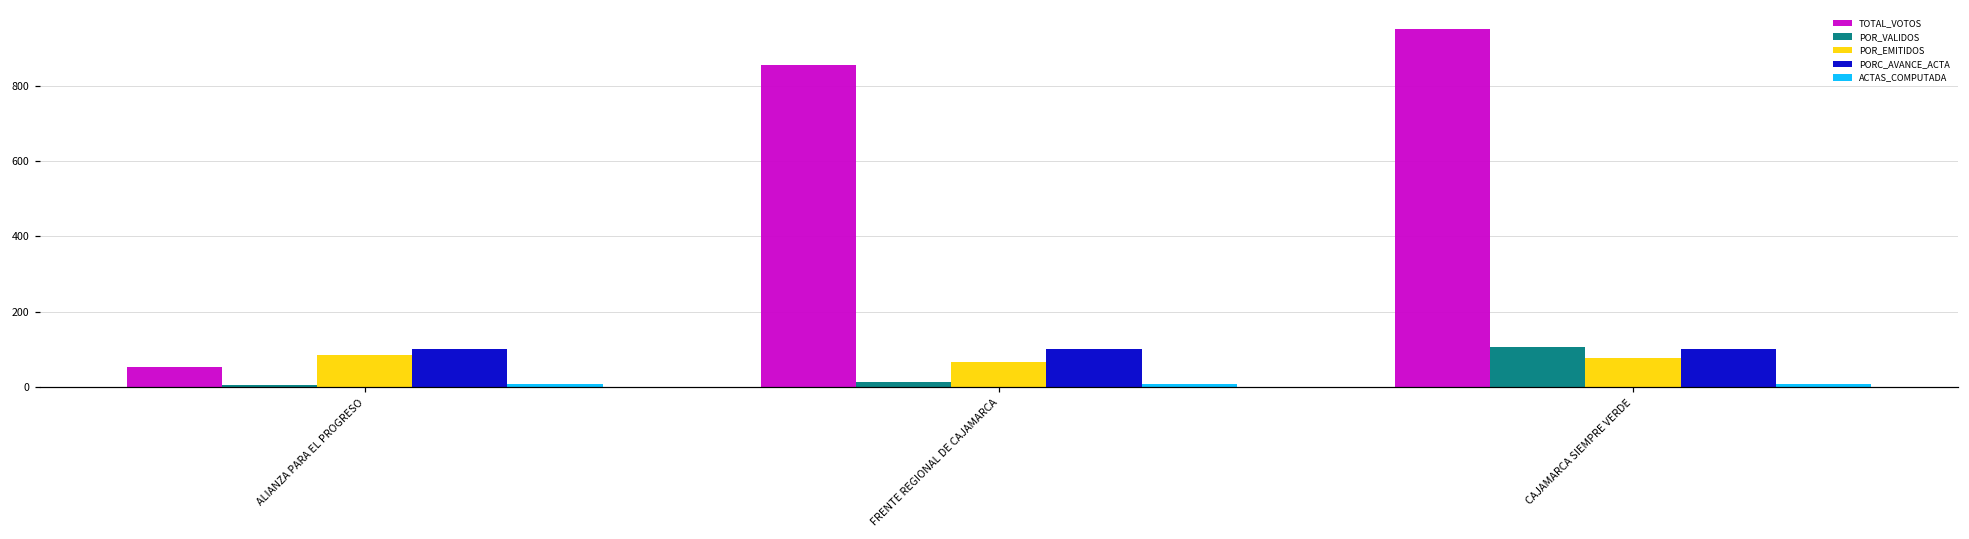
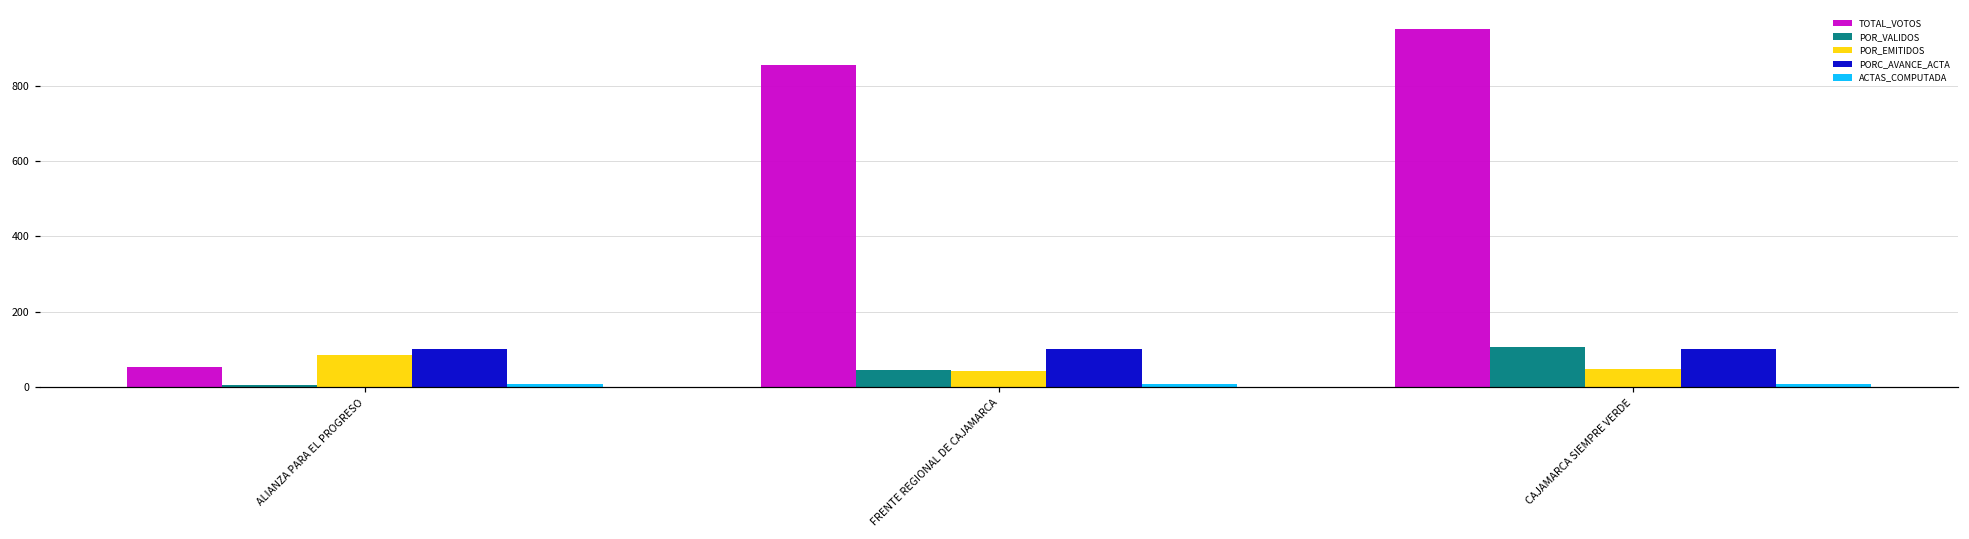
  {
    "TOTAL_VOTOS": {
      "ALIANZA PARA EL PROGRESO": 50,
      "FRENTE REGIONAL DE CAJAMARCA": 860,
      "CAJAMARCA SIEMPRE VERDE": 950
    },
    "POR_VALIDOS": {
-     "FRENTE REGIONAL DE CAJAMARCA": 10,
+     "FRENTE REGIONAL DE CAJAMARCA": 40,
      "CAJAMARCA SIEMPRE VERDE": 110
    },
    "POR_EMITIDOS": {
      "ALIANZA PARA EL PROGRESO": 90,
-     "FRENTE REGIONAL DE CAJAMARCA": 70,
-     "CAJAMARCA SIEMPRE VERDE": 80
+     "FRENTE REGIONAL DE CAJAMARCA": 40,
+     "CAJAMARCA SIEMPRE VERDE": 50
    },
    "PORC_AVANCE_ACTA": {
      "ALIANZA PARA EL PROGRESO": 100,
      "FRENTE REGIONAL DE CAJAMARCA": 100,
      "CAJAMARCA SIEMPRE VERDE": 100
    },
    "ACTAS_COMPUTADA": {
      "ALIANZA PARA EL PROGRESO": 10,
      "FRENTE REGIONAL DE CAJAMARCA": 10,
      "CAJAMARCA SIEMPRE VERDE": 10
    }
  }
